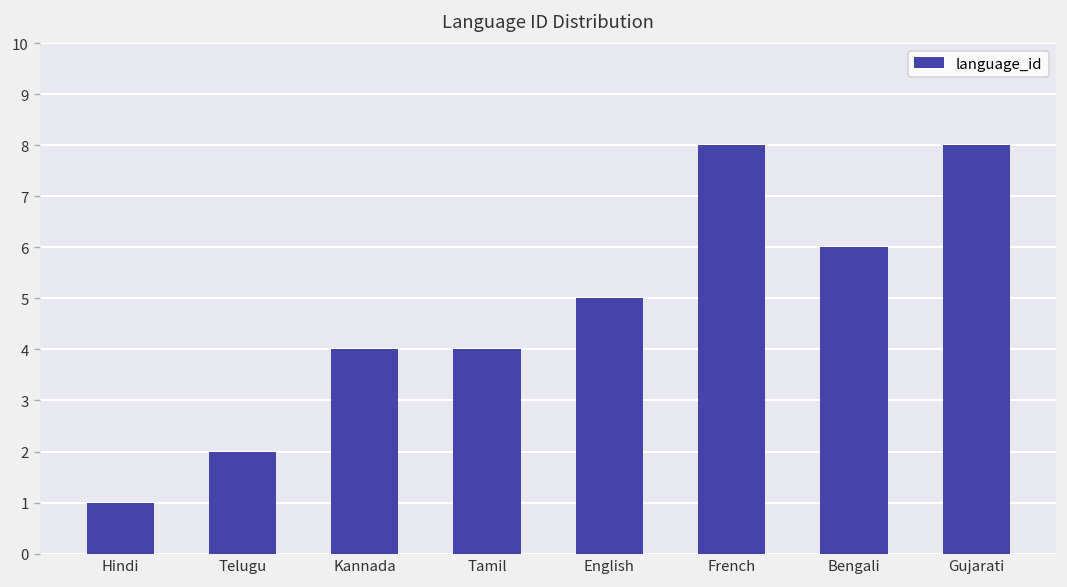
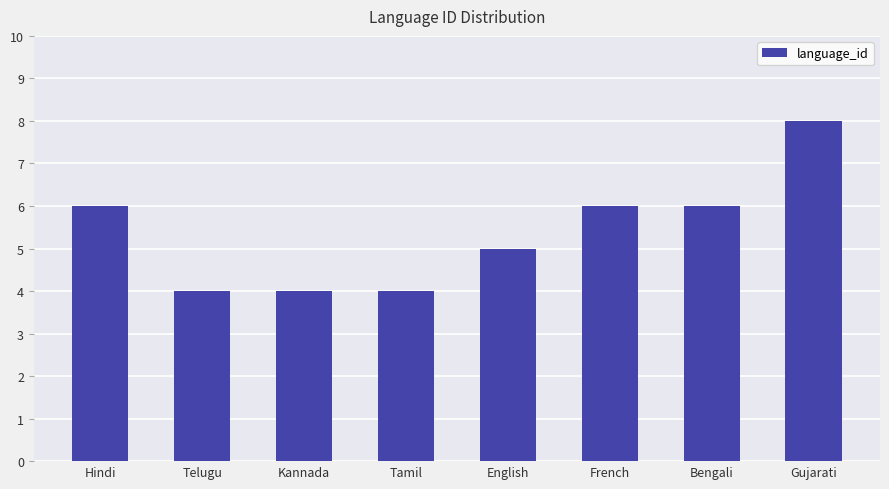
  {
-   "Hindi": 1,
-   "Telugu": 2,
+   "Hindi": 6,
+   "Telugu": 4,
    "Kannada": 4,
    "Tamil": 4,
    "English": 5,
-   "French": 8,
+   "French": 6,
    "Bengali": 6,
    "Gujarati": 8
  }
